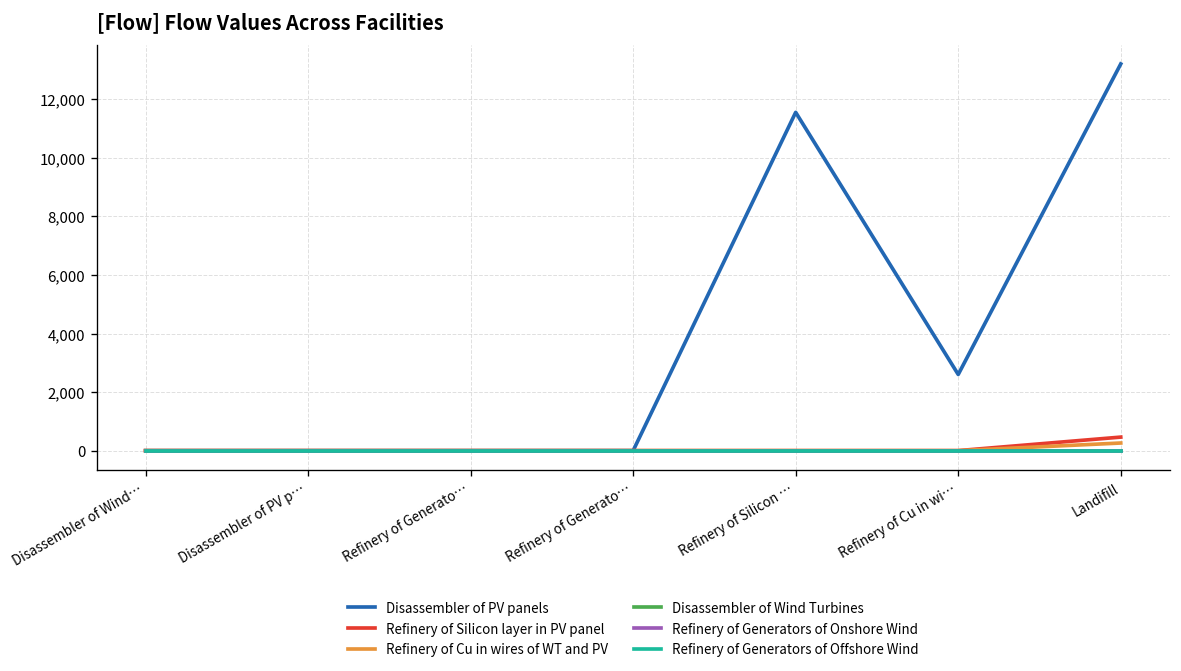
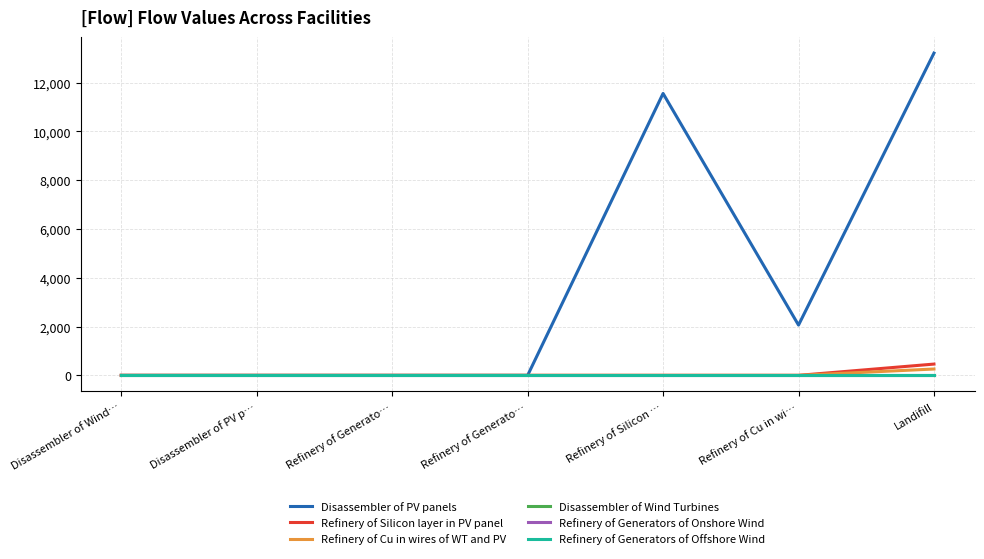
  {
    "Disassembler of PV panels": {
      "Refinery of Silicon …": "11,600",
-     "Refinery of Cu in wi…": "2,600",
+     "Refinery of Cu in wi…": "2,100",
      "Landifill": "13,200"
    },
    "Refinery of Silicon layer in PV panel": {
      "Landifill": "500"
    },
    "Refinery of Cu in wires of WT and PV": {
      "Landifill": "300"
    },
    "Refinery of Generators of Offshore Wind": {
      "Landifill": "0"
    }
  }
